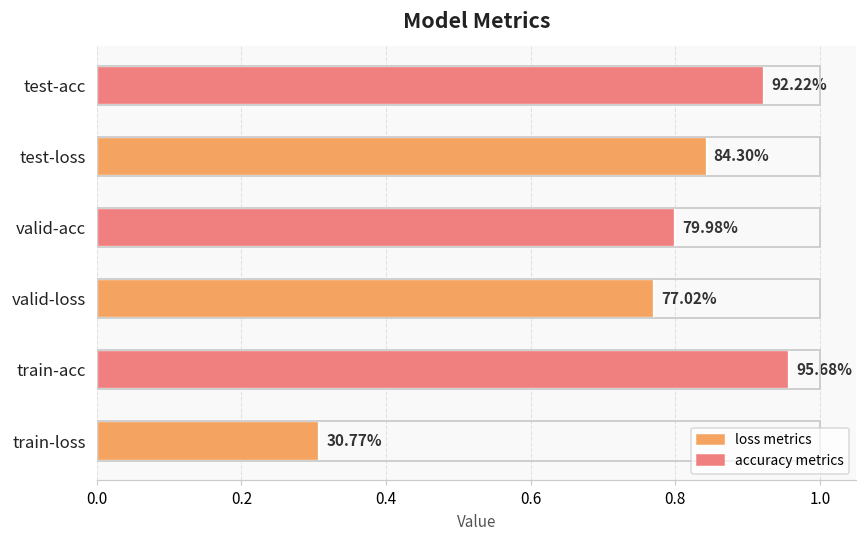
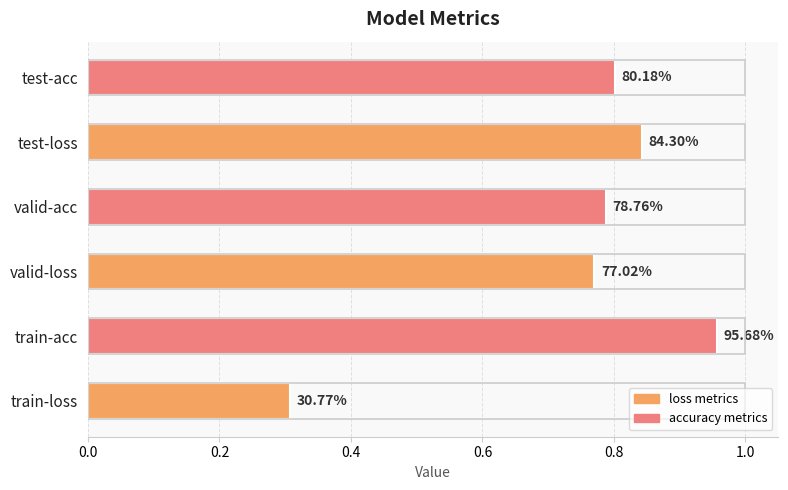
  {
-   "test-acc": "92.22%",
+   "test-acc": "80.18%",
    "test-loss": "84.30%",
-   "valid-acc": "79.98%",
+   "valid-acc": "78.76%",
    "valid-loss": "77.02%",
    "train-acc": "95.68%",
    "train-loss": "30.77%"
  }
